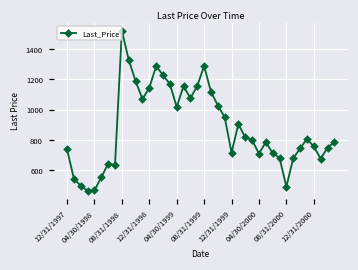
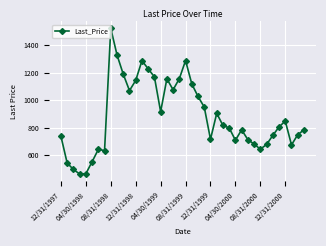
  {
    "12/31/1997": 740,
    "04/30/1998": 460,
    "12/31/1998": 1140,
-   "04/30/1999": 1020,
+   "04/30/1999": 920,
    "08/31/1999": 1290,
    "12/31/1999": 720,
    "04/30/2000": 710,
-   "08/31/2000": 490,
-   "12/31/2000": 760
+   "08/31/2000": 640,
+   "12/31/2000": 850
  }
